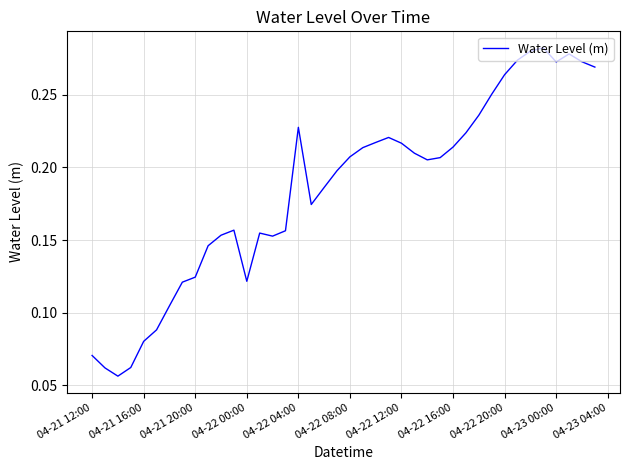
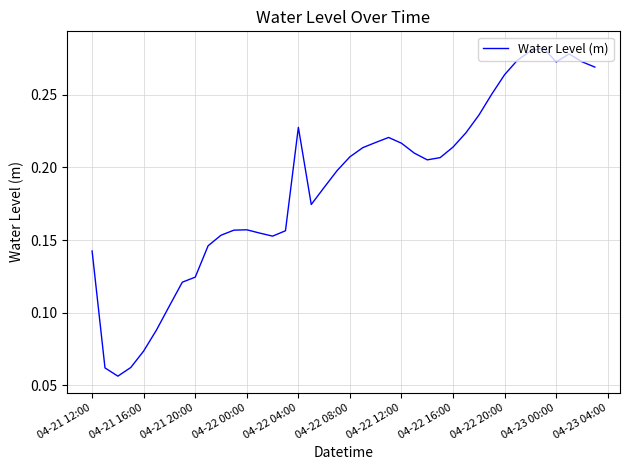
  {
-   "04-21 12:00": 0.071,
-   "04-21 16:00": 0.080,
+   "04-21 12:00": 0.142,
+   "04-21 16:00": 0.074,
    "04-21 20:00": 0.124,
-   "04-22 00:00": 0.122,
+   "04-22 00:00": 0.157,
    "04-22 04:00": 0.228,
    "04-22 08:00": 0.207,
    "04-22 12:00": 0.217,
    "04-22 16:00": 0.214,
    "04-22 20:00": 0.264,
    "04-23 00:00": 0.272
  }
